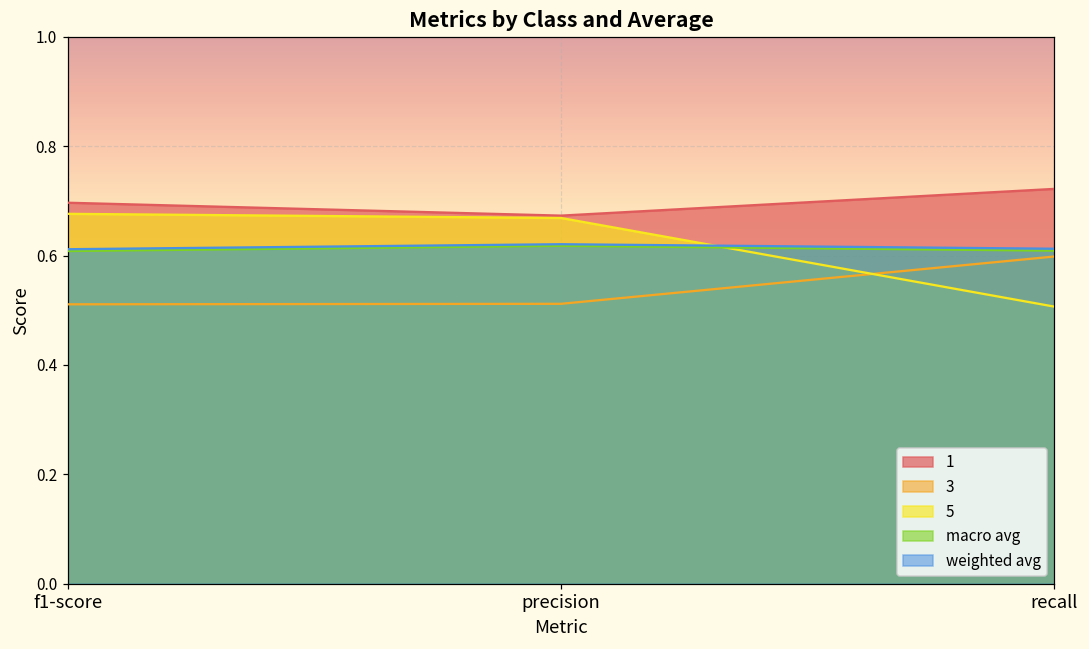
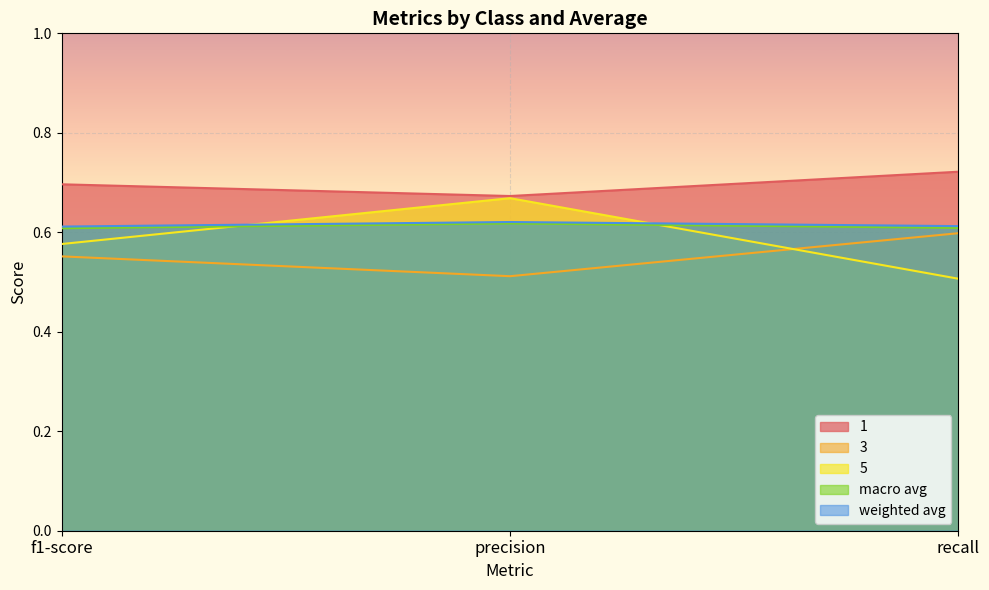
  {
    "1": {
      "f1-score": 0.70,
      "recall": 0.72
    },
    "3": {
-     "f1-score": 0.51,
+     "f1-score": 0.55,
      "precision": 0.51,
      "recall": 0.60
    },
    "5": {
-     "f1-score": 0.68,
+     "f1-score": 0.58,
      "recall": 0.51
    }
  }
